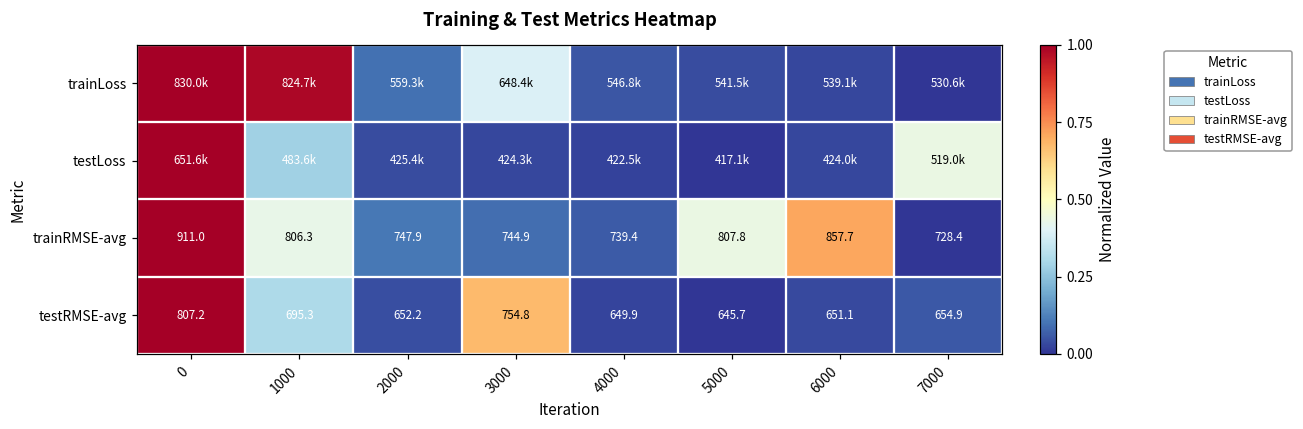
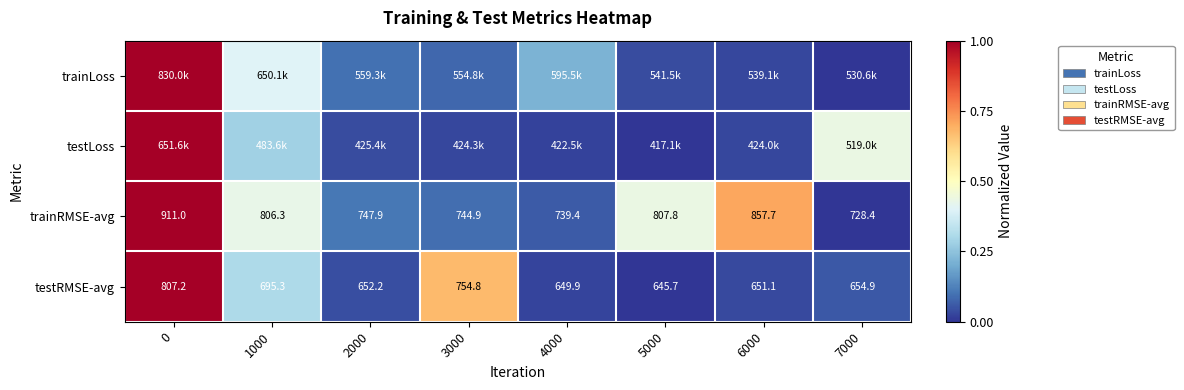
  {
    "trainLoss": {
      "0": "830.0k",
-     "1000": "824.7k",
+     "1000": "650.1k",
      "2000": "559.3k",
-     "3000": "648.4k",
-     "4000": "546.8k",
+     "3000": "554.8k",
+     "4000": "595.5k",
      "5000": "541.5k",
      "6000": "539.1k",
      "7000": "530.6k"
    },
    "testLoss": {
      "0": "651.6k",
      "1000": "483.6k",
      "2000": "425.4k",
      "3000": "424.3k",
      "4000": "422.5k",
      "5000": "417.1k",
      "6000": "424.0k",
      "7000": "519.0k"
    },
    "trainRMSE-avg": {
      "0": "911.0",
      "1000": "806.3",
      "2000": "747.9",
      "3000": "744.9",
      "4000": "739.4",
      "5000": "807.8",
      "6000": "857.7",
      "7000": "728.4"
    },
    "testRMSE-avg": {
      "0": "807.2",
      "1000": "695.3",
      "2000": "652.2",
      "3000": "754.8",
      "4000": "649.9",
      "5000": "645.7",
      "6000": "651.1",
      "7000": "654.9"
    }
  }
